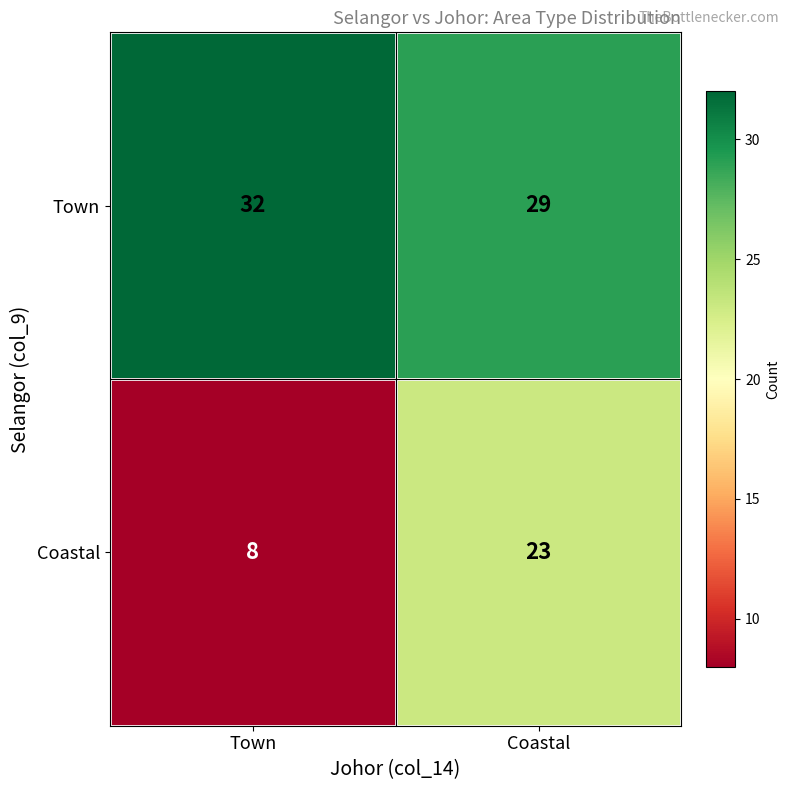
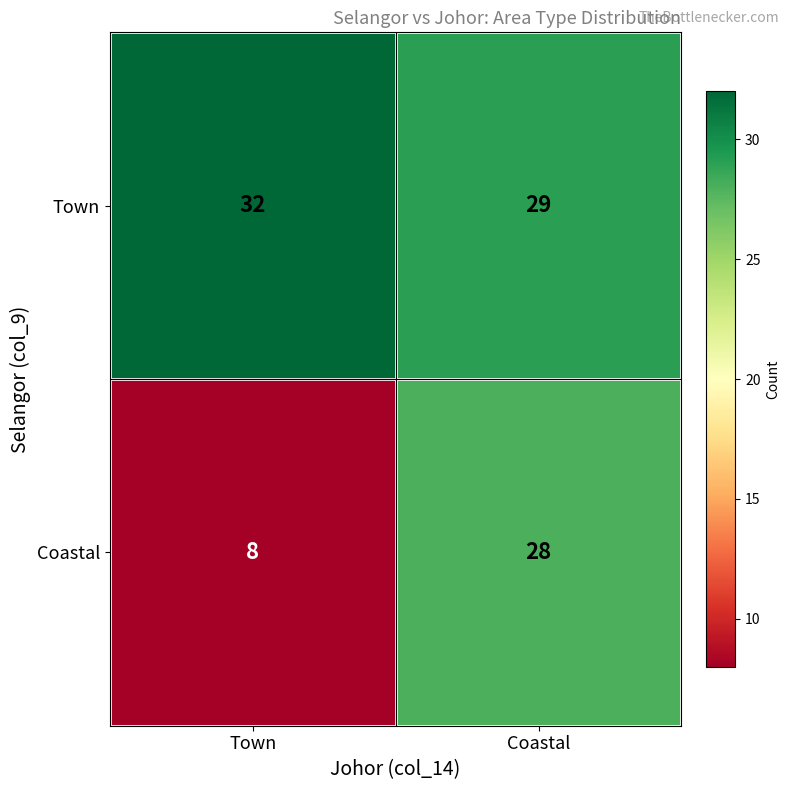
  {
    "Town": {
      "Town": 32,
      "Coastal": 29
    },
    "Coastal": {
      "Town": 8,
-     "Coastal": 23
+     "Coastal": 28
    }
  }
